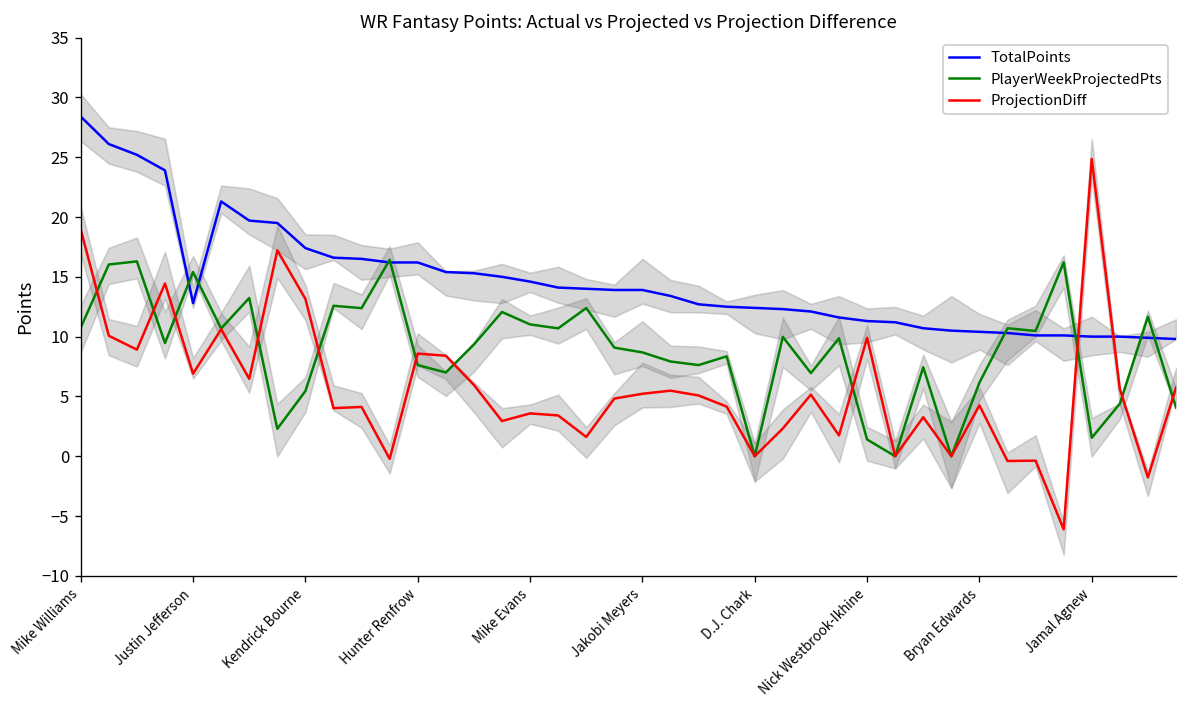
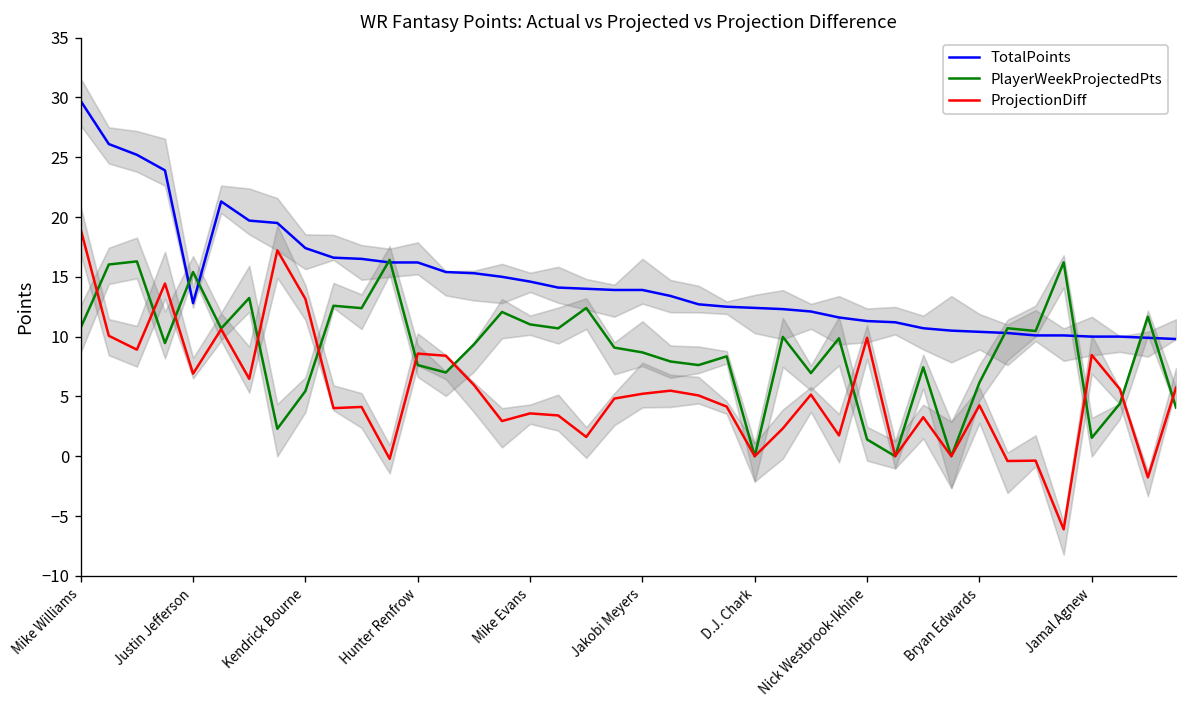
  {
    "TotalPoints": {
-     "Mike Williams": 28,
+     "Mike Williams": 30,
      "Justin Jefferson": 13,
      "Kendrick Bourne": 17,
      "Hunter Renfrow": 16,
      "Mike Evans": 15,
      "Jakobi Meyers": 14,
      "D.J. Chark": 12,
      "Nick Westbrook-Ikhine": 11,
      "Bryan Edwards": 10
    },
    "PlayerWeekProjectedPts": {
      "Mike Williams": 11,
      "Justin Jefferson": 15,
      "Kendrick Bourne": 5,
      "Hunter Renfrow": 8,
      "Mike Evans": 11,
      "Jakobi Meyers": 9,
      "Nick Westbrook-Ikhine": 1,
      "Bryan Edwards": 6,
      "Jamal Agnew": 2
    },
    "ProjectionDiff": {
      "Mike Williams": 19,
      "Justin Jefferson": 7,
      "Kendrick Bourne": 13,
      "Hunter Renfrow": 9,
      "Mike Evans": 4,
      "Jakobi Meyers": 5,
      "Nick Westbrook-Ikhine": 10,
      "Bryan Edwards": 4,
-     "Jamal Agnew": 25
+     "Jamal Agnew": 8
    }
  }
